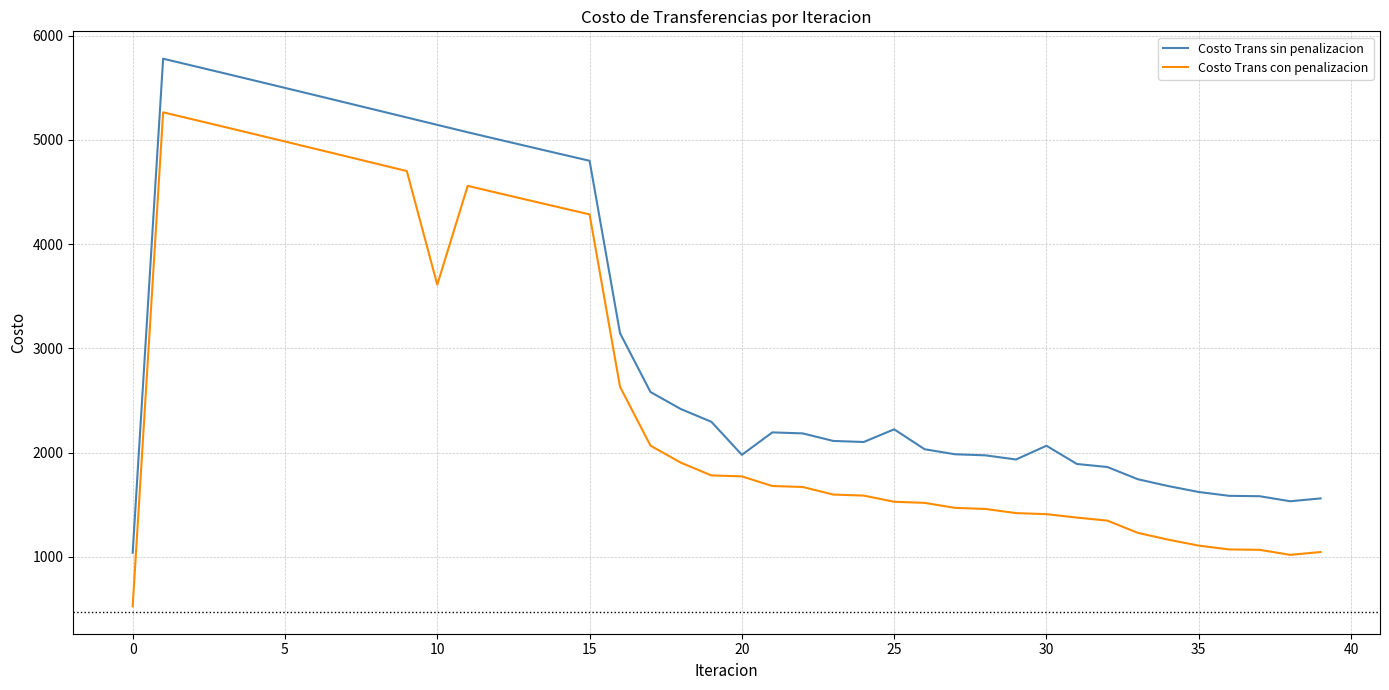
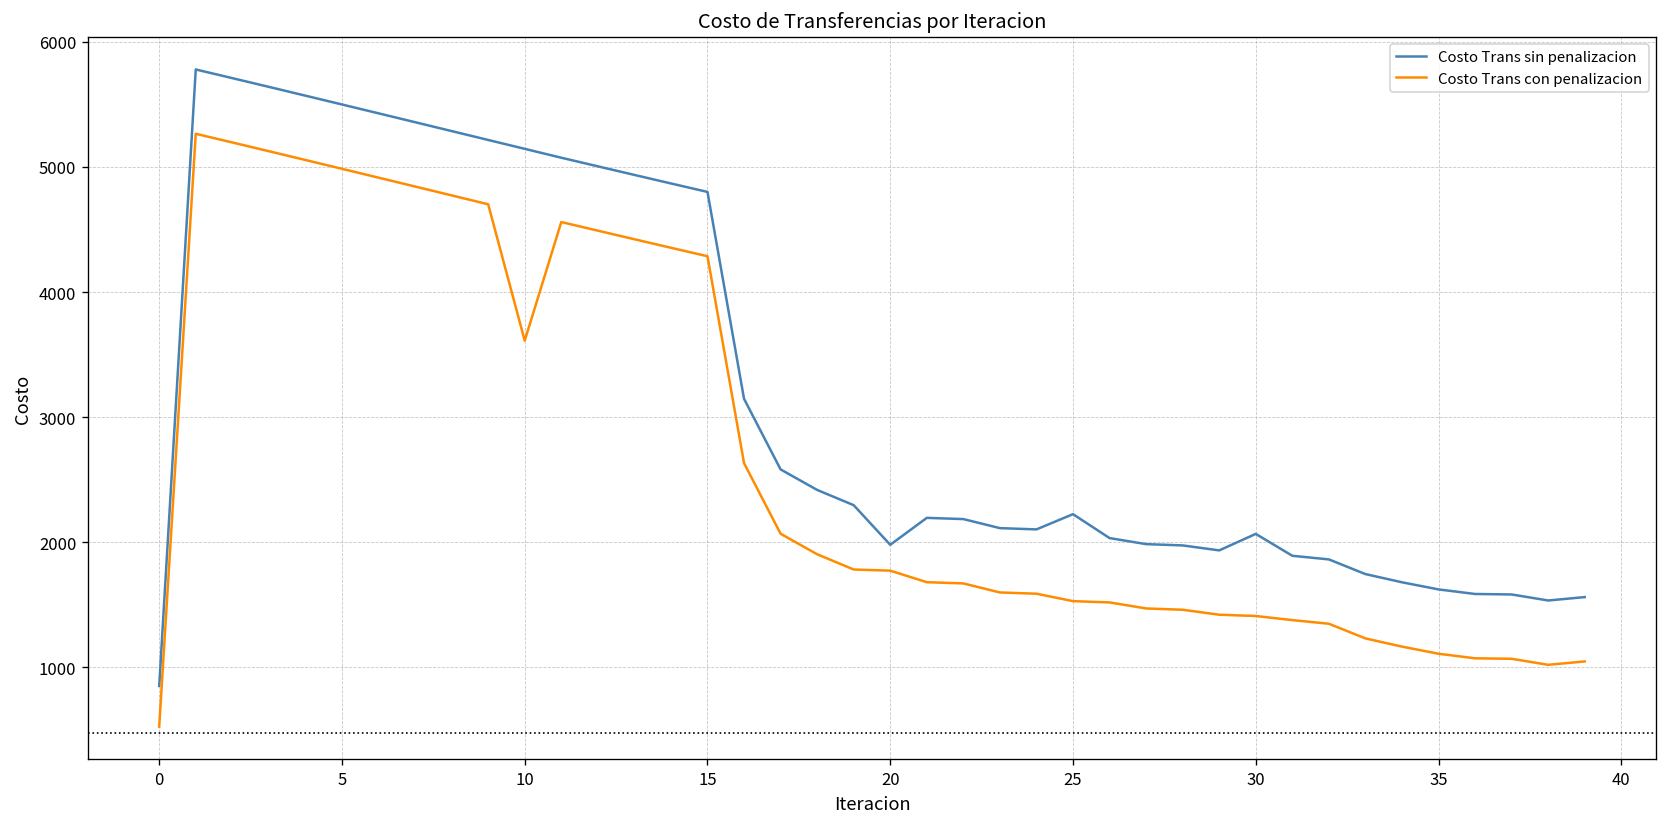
  {
    "Costo Trans sin penalizacion": {
-     "0": 1040,
+     "0": 850,
      "5": 5500,
      "10": 5150,
      "15": 4800,
      "20": 1980,
      "25": 2220,
      "30": 2070,
      "35": 1620
    },
    "Costo Trans con penalizacion": {
      "0": 530,
      "5": 4990,
      "10": 3610,
      "15": 4290,
      "20": 1770,
      "25": 1530,
      "30": 1410,
      "35": 1110
    }
  }
